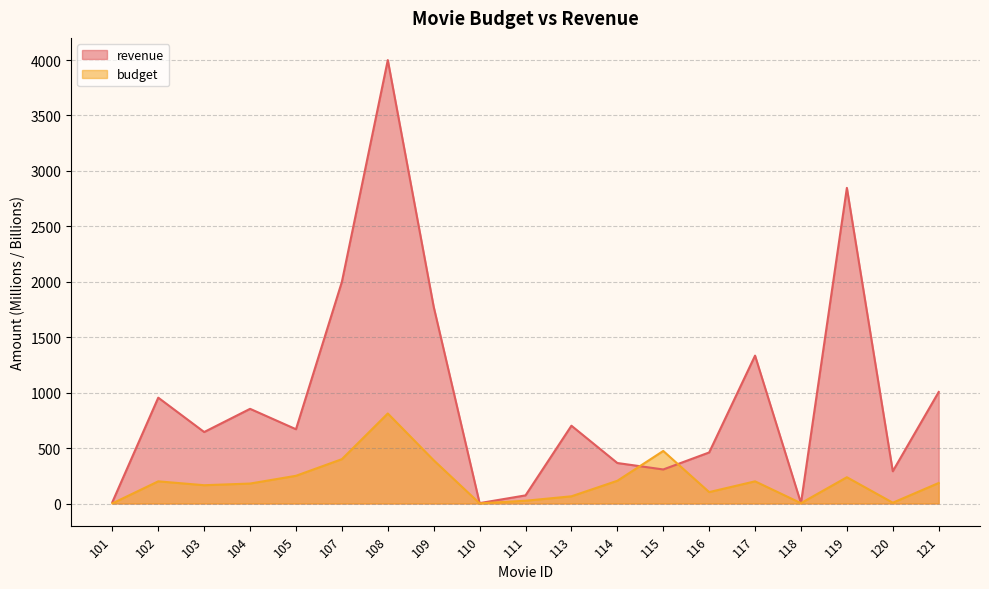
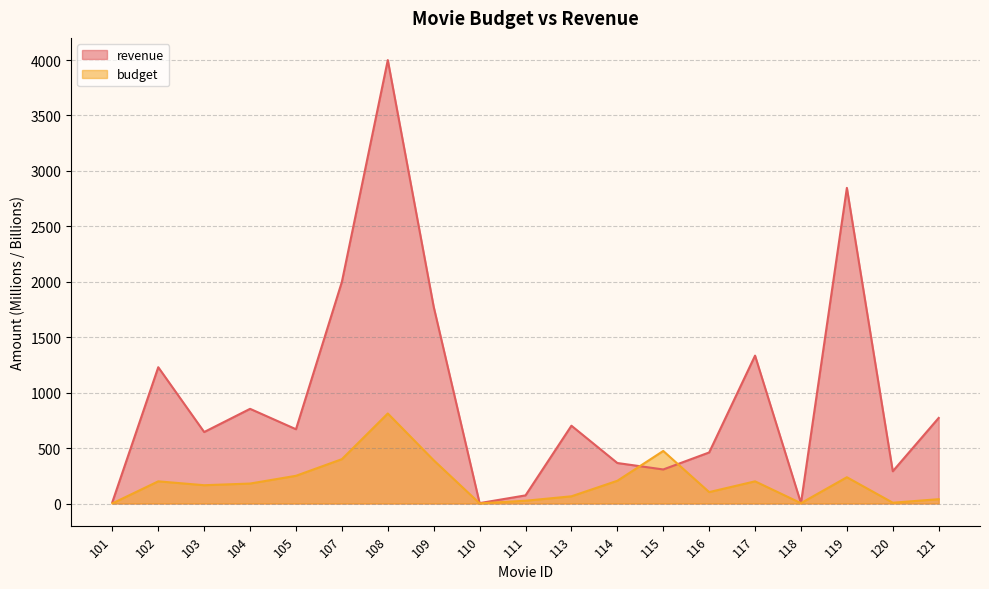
  {
    "revenue": {
-     "102": 950,
+     "102": 1230,
      "103": 640,
      "104": 850,
      "105": 670,
      "107": 2000,
      "108": 4000,
      "109": 1770,
      "111": 70,
      "113": 700,
      "114": 370,
      "115": 310,
      "116": 460,
      "117": 1330,
      "119": 2850,
      "120": 290,
-     "121": 1010
+     "121": 770
    },
    "budget": {
      "102": 200,
      "103": 170,
      "104": 180,
      "105": 250,
      "107": 400,
      "108": 810,
      "109": 390,
      "111": 30,
      "113": 70,
      "114": 210,
      "115": 470,
      "116": 100,
      "117": 200,
      "119": 240,
      "120": 10,
-     "121": 190
+     "121": 40
    }
  }
